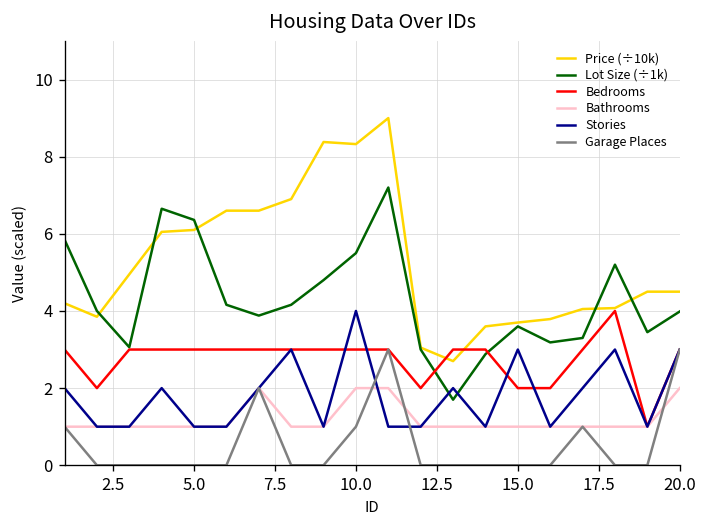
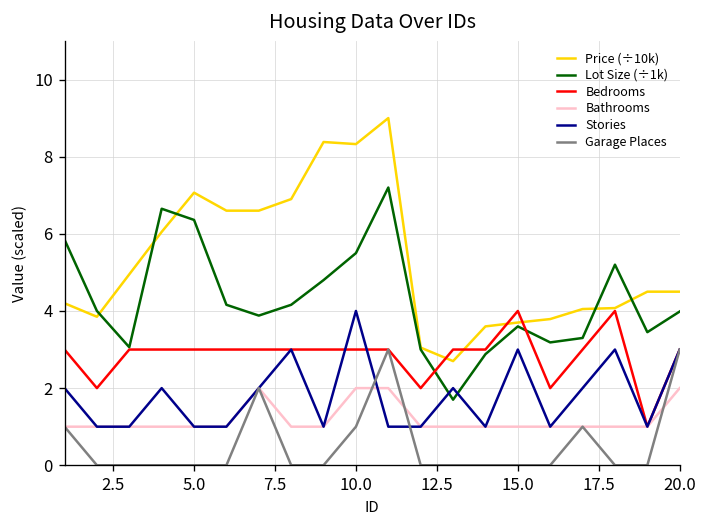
  {
    "Price (÷10k)": {
-     "5.0": 6.1,
+     "5.0": 7.1,
      "10.0": 8.3,
      "15.0": 3.7,
      "20.0": 4.5
    },
    "Lot Size (÷1k)": {
      "5.0": 6.4,
      "10.0": 5.5,
      "15.0": 3.6,
      "20.0": 4.0
    },
    "Bedrooms": {
      "5.0": 3,
      "10.0": 3,
-     "15.0": 2
+     "15.0": 4
    },
    "Bathrooms": {
      "10.0": 2.0,
      "15.0": 1.0,
      "20.0": 2.0
    },
    "Stories": {
      "10.0": 4.0,
      "15.0": 3.0
    },
    "Garage Places": {
      "5.0": 0.0,
      "10.0": 1.0,
      "15.0": 0.0
    }
  }
